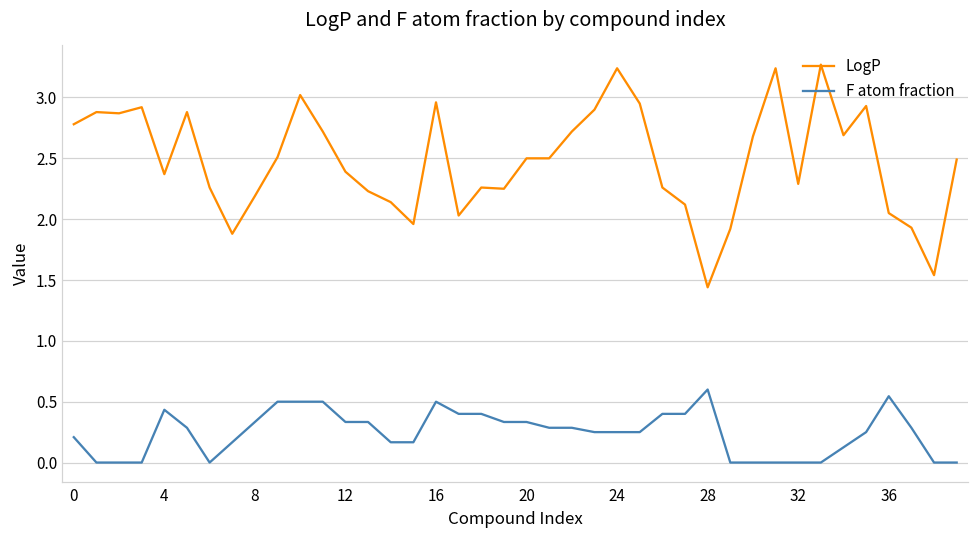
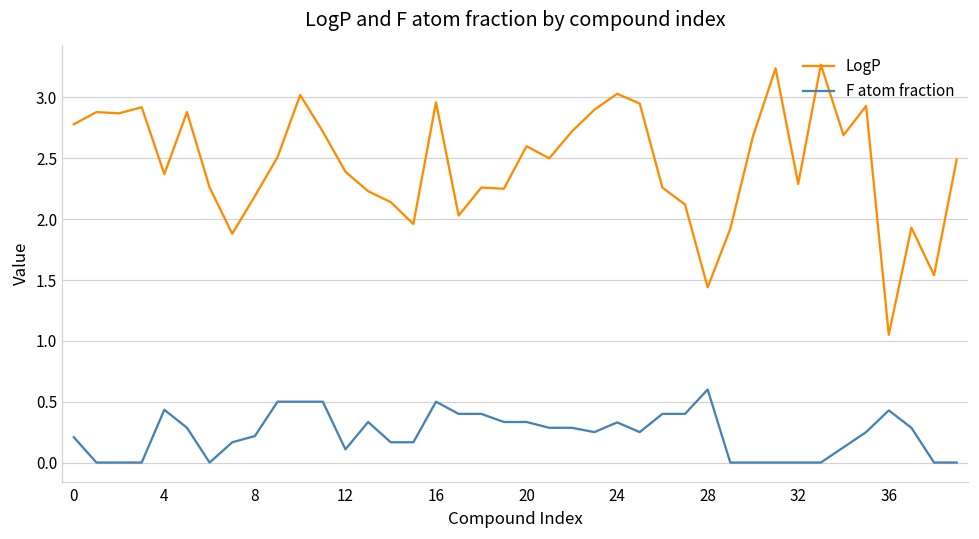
  {
    "LogP": {
      "0": 2.78,
      "4": 2.37,
      "8": 2.19,
      "12": 2.39,
      "16": 2.96,
-     "20": 2.5,
-     "24": 3.24,
+     "20": 2.6,
+     "24": 3.03,
      "28": 1.44,
      "32": 2.29,
-     "36": 2.05
+     "36": 1.05
    },
    "F atom fraction": {
      "0": 0.21,
      "4": 0.43,
-     "8": 0.33,
-     "12": 0.33,
+     "8": 0.22,
+     "12": 0.11,
      "16": 0.50,
      "20": 0.33,
-     "24": 0.25,
+     "24": 0.33,
      "28": 0.60,
      "32": 0.00,
-     "36": 0.55
+     "36": 0.43
    }
  }
